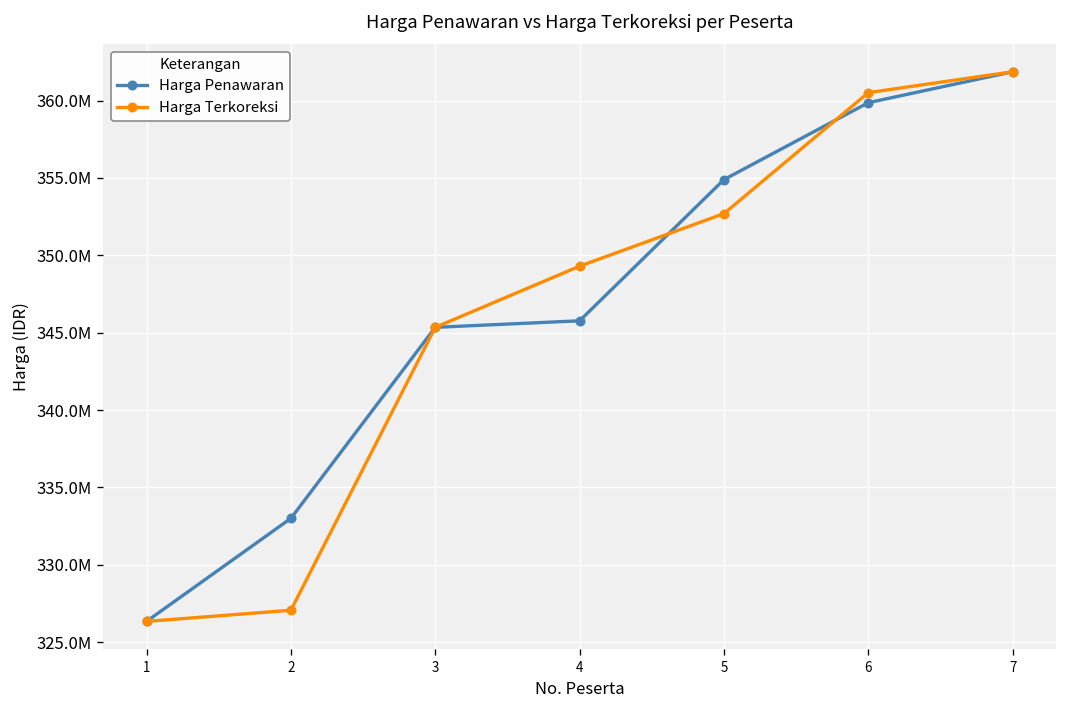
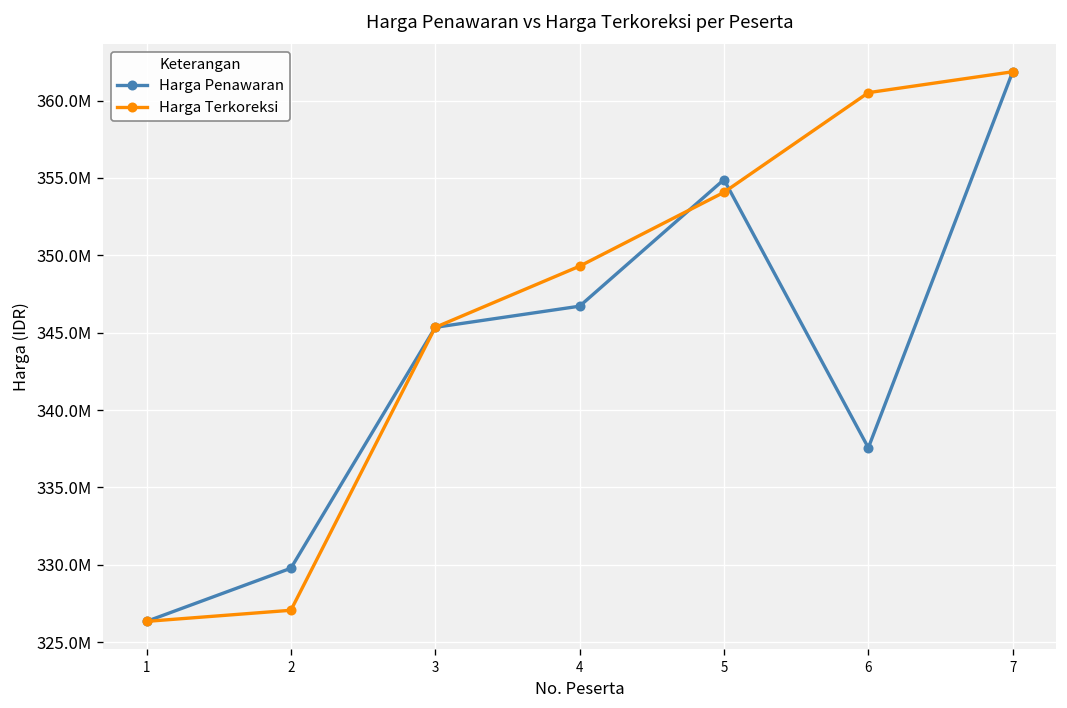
  {
    "Harga Penawaran": {
-     "2": 333000000,
-     "4": 345800000,
+     "2": 329800000,
+     "4": 346700000,
      "5": 354900000,
-     "6": 359900000
+     "6": 337600000
    },
    "Harga Terkoreksi": {
      "2": 327100000,
      "4": 349300000,
-     "5": 352700000,
+     "5": 354100000,
      "6": 360500000
    }
  }
